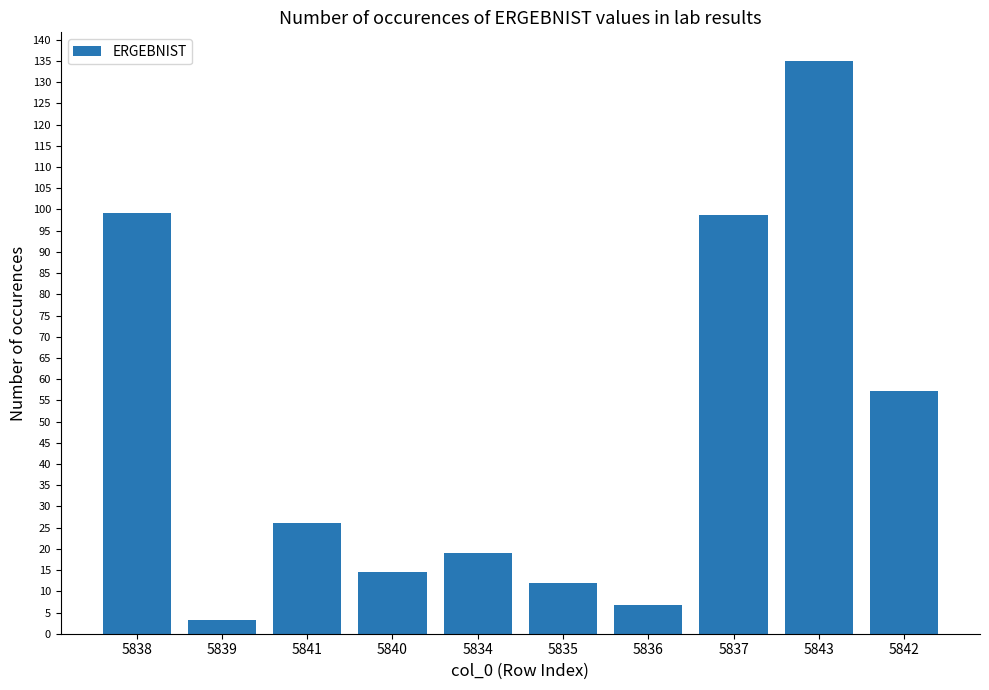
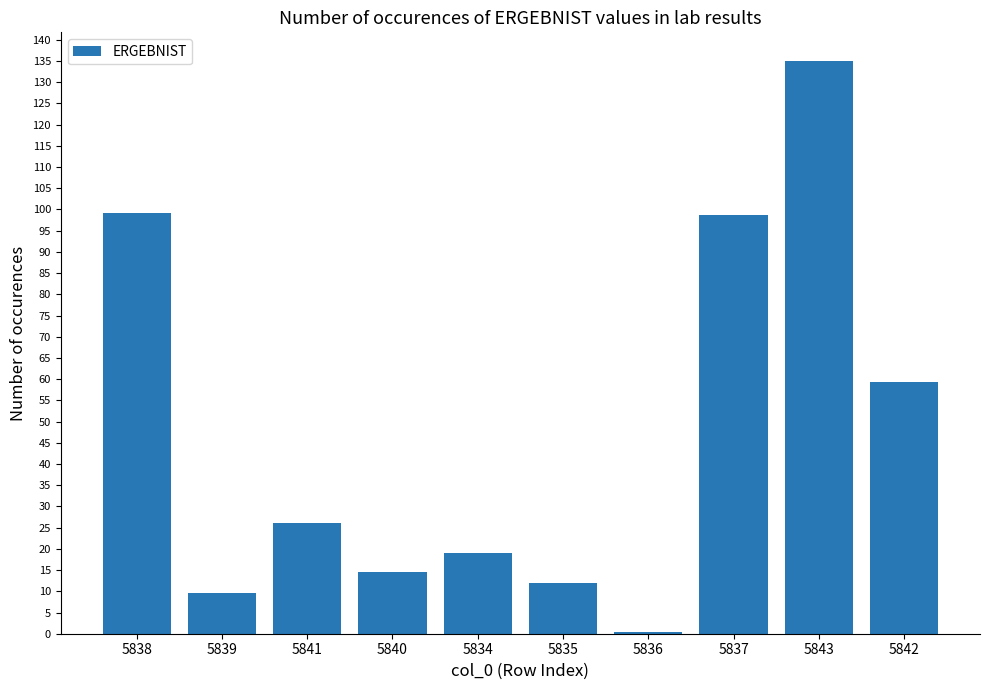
  {
    "5838": 99,
-   "5839": 3,
+   "5839": 10,
    "5841": 26,
    "5840": 14,
    "5834": 19,
    "5835": 12,
-   "5836": 7,
+   "5836": 0,
    "5837": 99,
    "5843": 135,
-   "5842": 57
+   "5842": 59
  }
